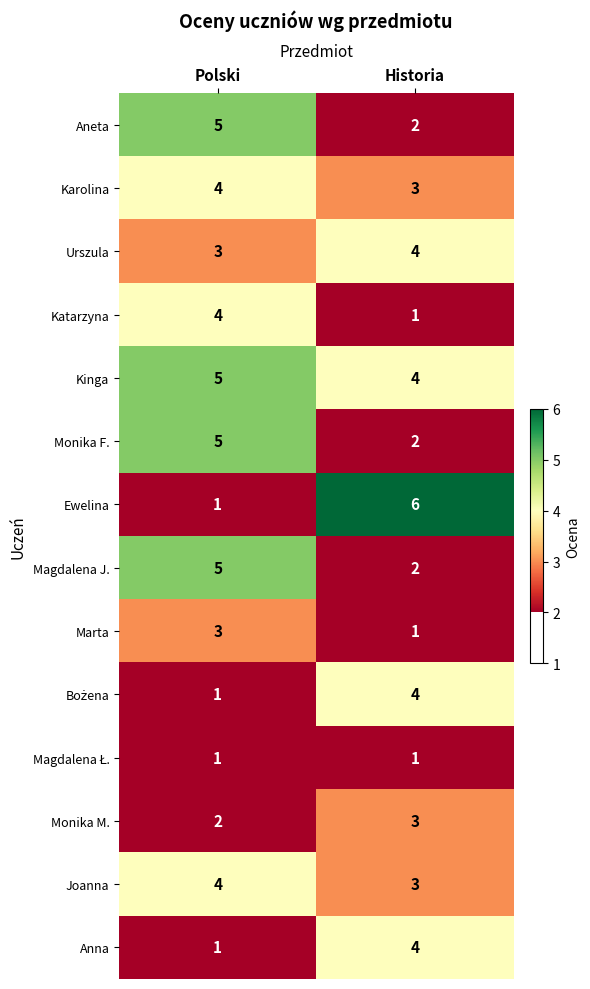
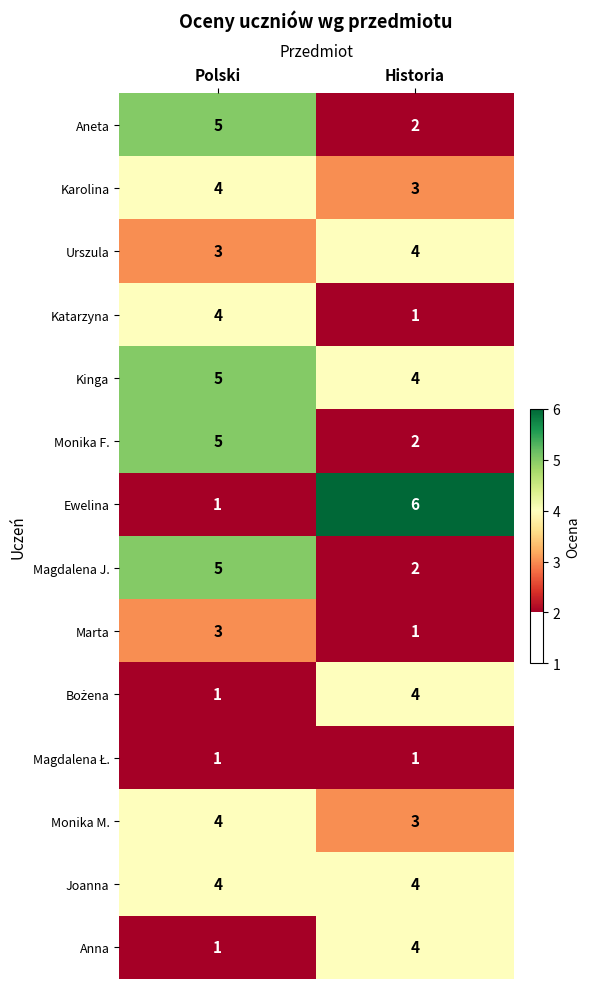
  {
    "Aneta": {
      "Polski": 5,
      "Historia": 2
    },
    "Karolina": {
      "Polski": 4,
      "Historia": 3
    },
    "Urszula": {
      "Polski": 3,
      "Historia": 4
    },
    "Katarzyna": {
      "Polski": 4,
      "Historia": 1
    },
    "Kinga": {
      "Polski": 5,
      "Historia": 4
    },
    "Monika F.": {
      "Polski": 5,
      "Historia": 2
    },
    "Ewelina": {
      "Polski": 1,
      "Historia": 6
    },
    "Magdalena J.": {
      "Polski": 5,
      "Historia": 2
    },
    "Marta": {
      "Polski": 3,
      "Historia": 1
    },
    "Bożena": {
      "Polski": 1,
      "Historia": 4
    },
    "Magdalena Ł.": {
      "Polski": 1,
      "Historia": 1
    },
    "Monika M.": {
-     "Polski": 2,
+     "Polski": 4,
      "Historia": 3
    },
    "Joanna": {
      "Polski": 4,
-     "Historia": 3
+     "Historia": 4
    },
    "Anna": {
      "Polski": 1,
      "Historia": 4
    }
  }
